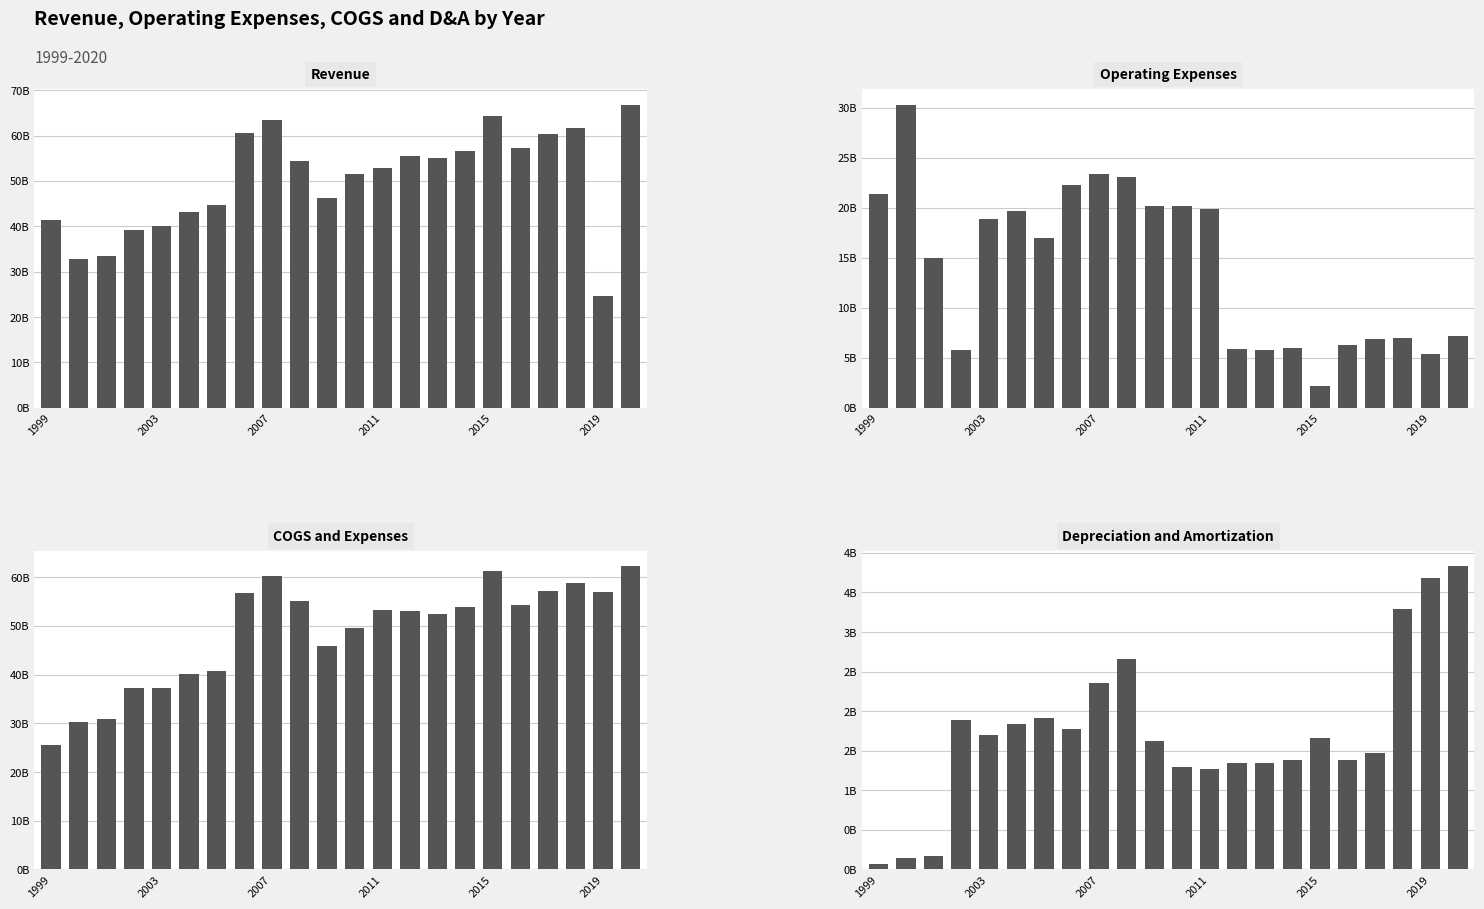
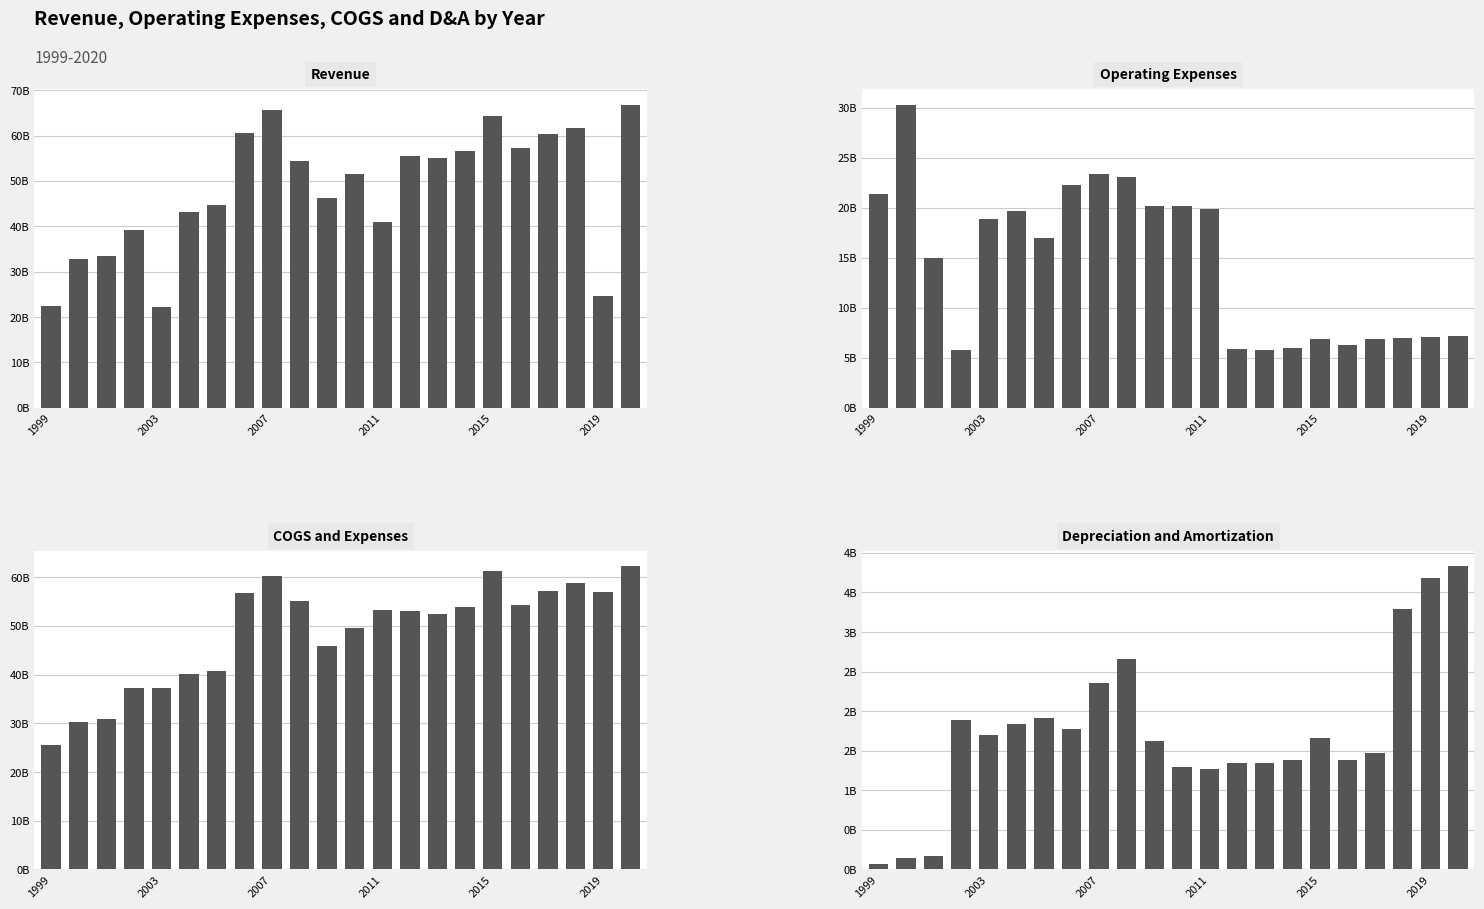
  {
    "Revenue": {
-     "1999": 41000000000,
-     "2003": 40000000000,
-     "2007": 64000000000,
-     "2011": 53000000000,
+     "1999": 22000000000,
+     "2003": 22000000000,
+     "2007": 66000000000,
+     "2011": 41000000000,
      "2015": 64000000000,
      "2019": 25000000000
    },
    "Operating Expenses": {
      "1999": 21000000000,
      "2003": 19000000000,
      "2007": 23000000000,
      "2011": 20000000000,
-     "2015": 2000000000,
-     "2019": 5000000000
+     "2015": 7000000000,
+     "2019": 7000000000
    },
    "COGS and Expenses": {
      "1999": 26000000000,
      "2003": 37000000000,
      "2007": 60000000000,
      "2011": 53000000000,
      "2015": 61000000000,
      "2019": 57000000000
    }
  }
